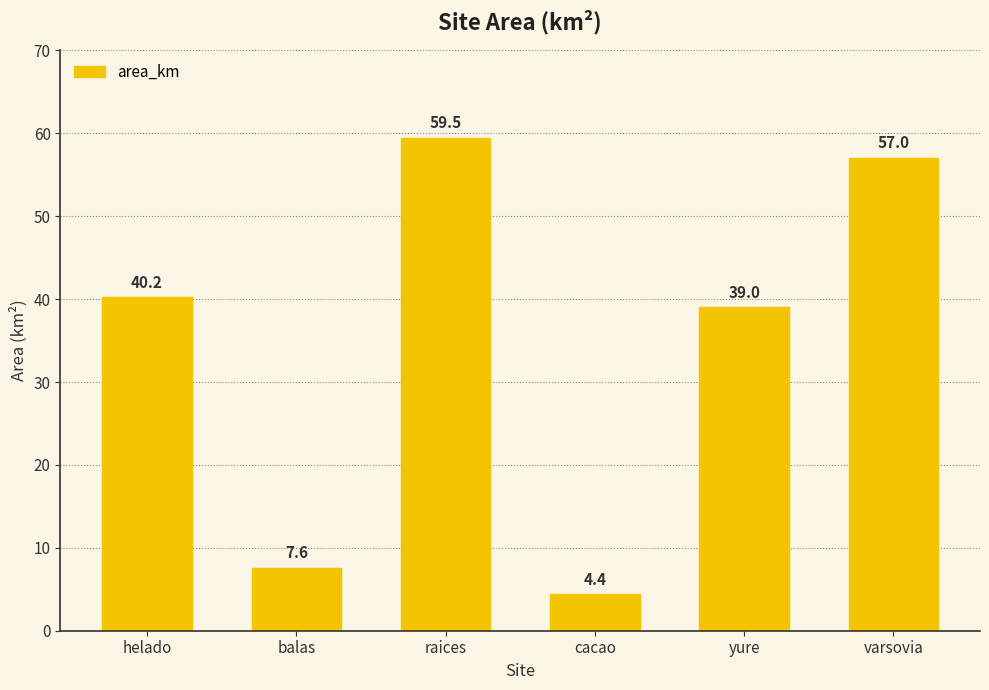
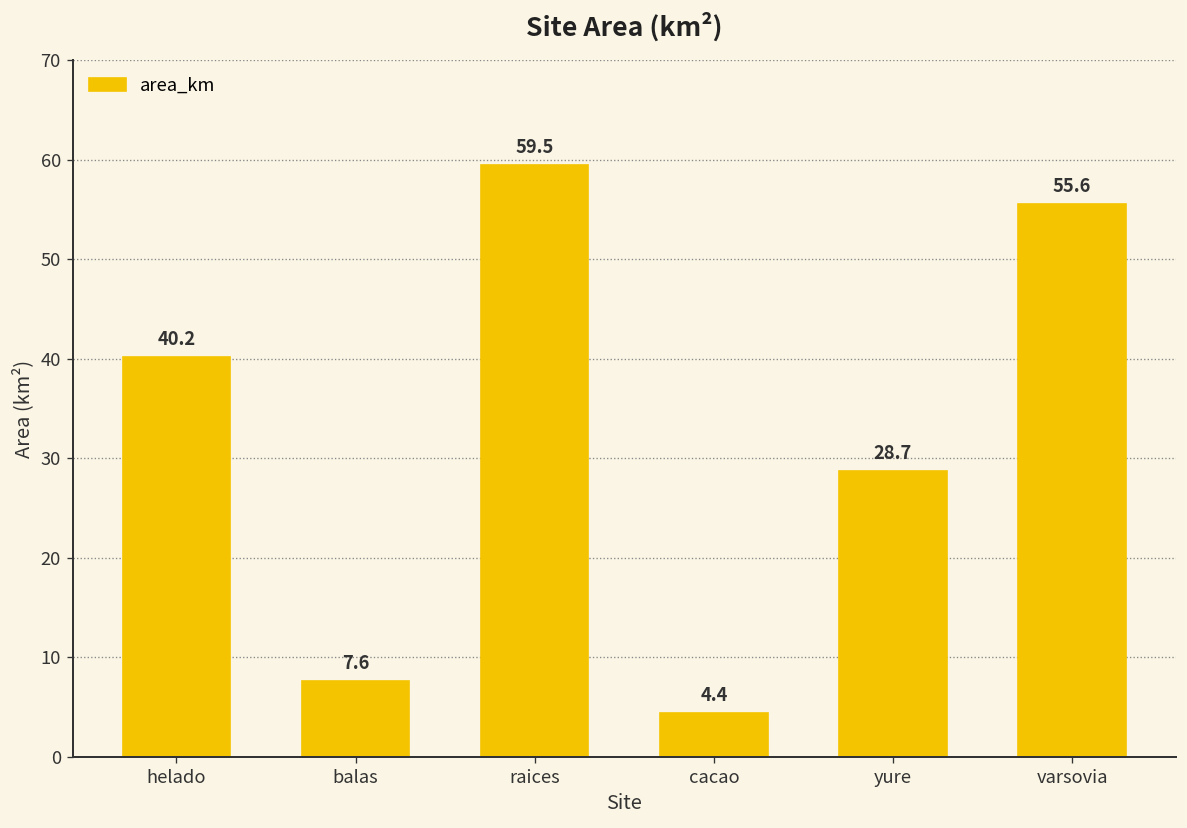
  {
    "helado": 40.2,
    "balas": 7.6,
    "raices": 59.5,
    "cacao": 4.4,
-   "yure": 39.0,
-   "varsovia": 57.0
+   "yure": 28.7,
+   "varsovia": 55.6
  }
